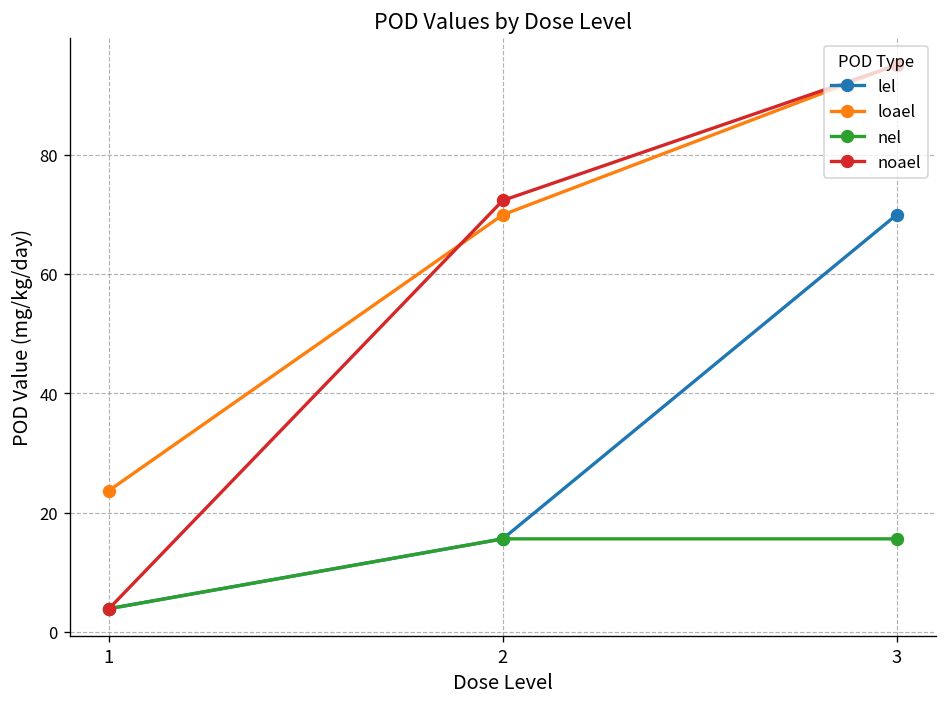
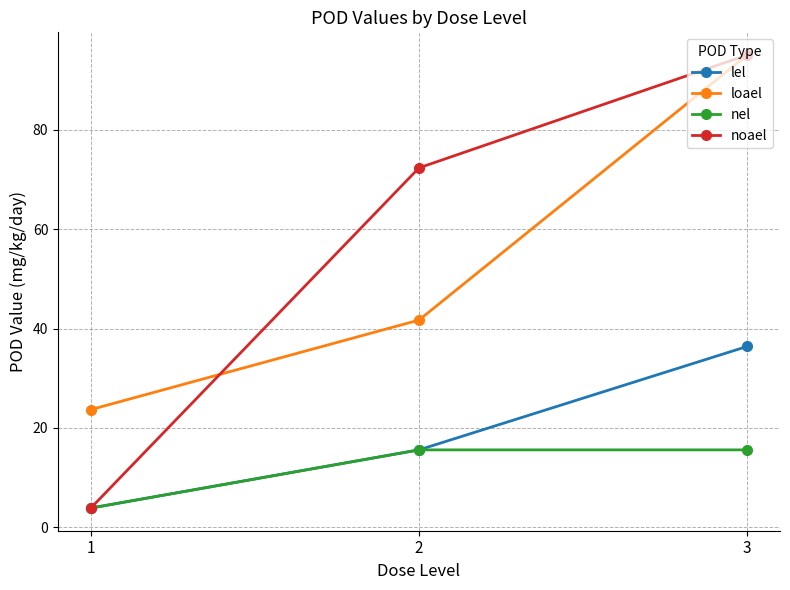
  {
    "lel": {
-     "3": 70
+     "3": 36
    },
    "loael": {
      "1": 24,
-     "2": 70
+     "2": 42
    },
    "nel": {
      "3": 16
    },
    "noael": {
      "2": 72
    }
  }
